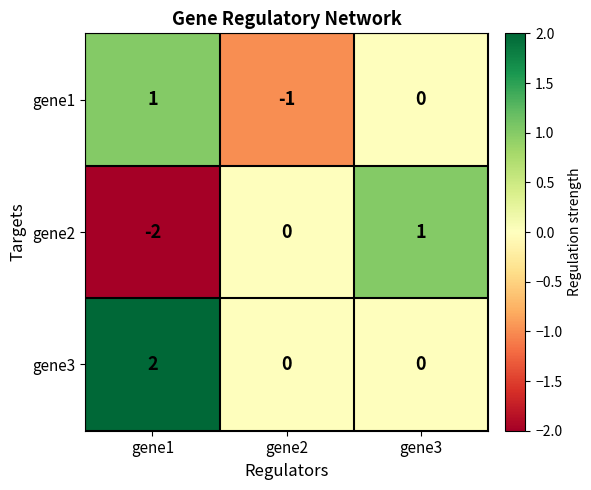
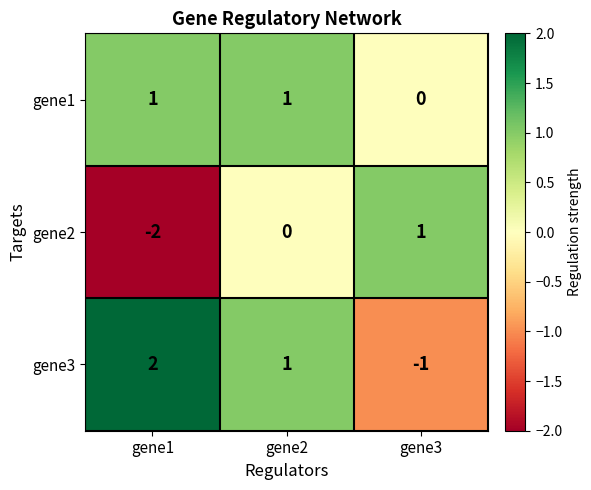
  {
    "gene1": {
      "gene1": 1,
-     "gene2": -1,
+     "gene2": 1,
      "gene3": 0
    },
    "gene2": {
      "gene1": -2,
      "gene2": 0,
      "gene3": 1
    },
    "gene3": {
      "gene1": 2,
-     "gene2": 0,
-     "gene3": 0
+     "gene2": 1,
+     "gene3": -1
    }
  }
